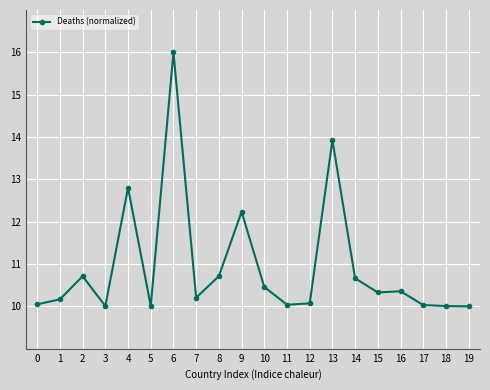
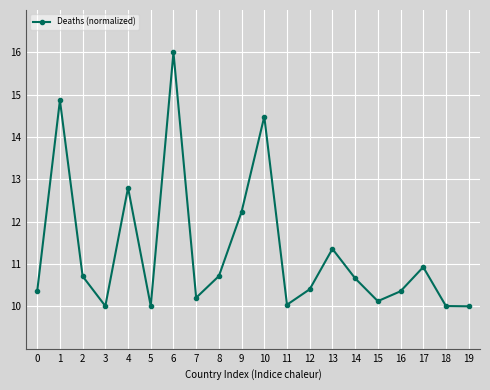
  {
-   "0": 10.0,
-   "1": 10.2,
+   "0": 10.4,
+   "1": 14.9,
    "2": 10.7,
    "3": 10.0,
    "4": 12.8,
    "5": 10.0,
    "6": 16.0,
    "7": 10.2,
    "8": 10.7,
    "9": 12.2,
-   "10": 10.5,
+   "10": 14.5,
    "11": 10.0,
-   "12": 10.1,
-   "13": 13.9,
+   "12": 10.4,
+   "13": 11.4,
    "14": 10.7,
-   "15": 10.3,
+   "15": 10.1,
    "16": 10.4,
-   "17": 10.0,
+   "17": 10.9,
    "18": 10.0,
    "19": 10.0
  }
